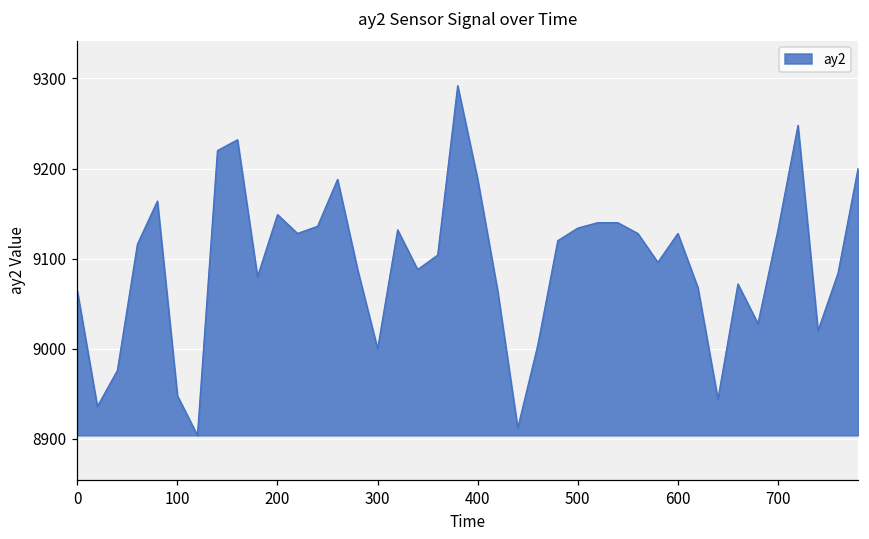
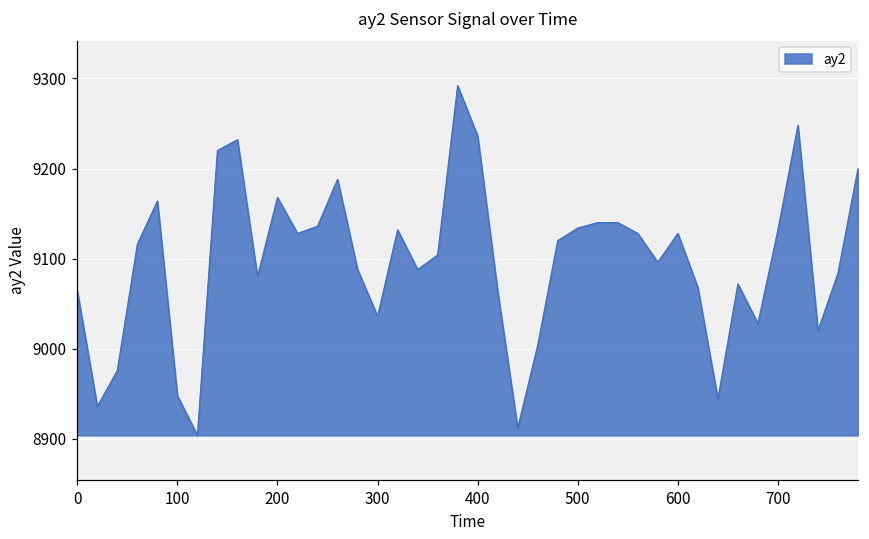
  {
    "0": 9060,
    "100": 8950,
-   "200": 9150,
-   "300": 9000,
-   "400": 9190,
+   "200": 9170,
+   "300": 9040,
+   "400": 9240,
    "500": 9130,
    "600": 9130,
    "700": 9130
  }
